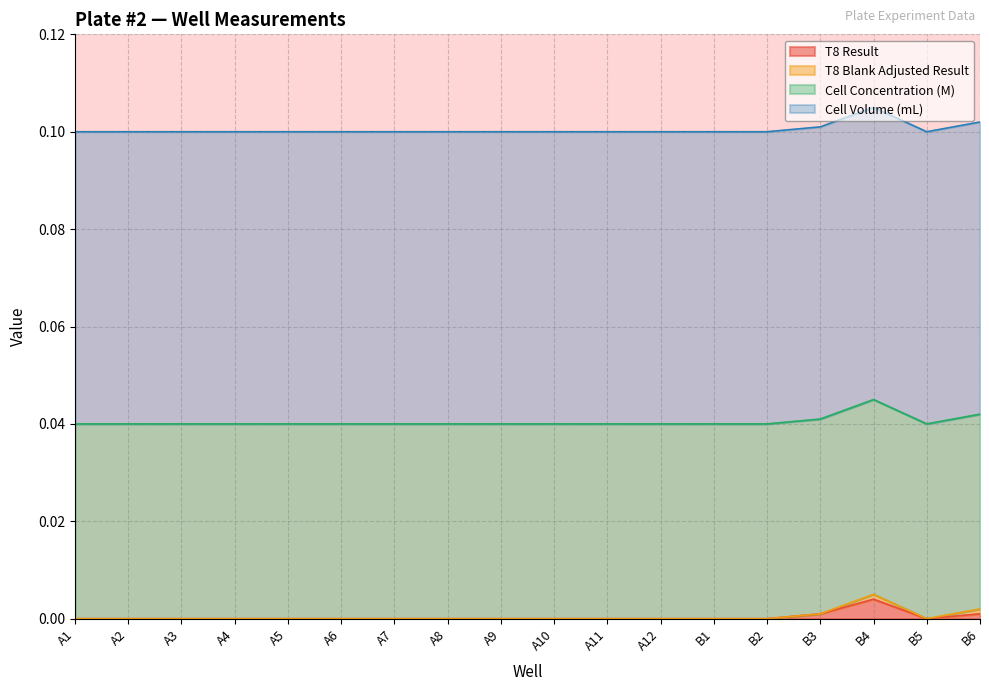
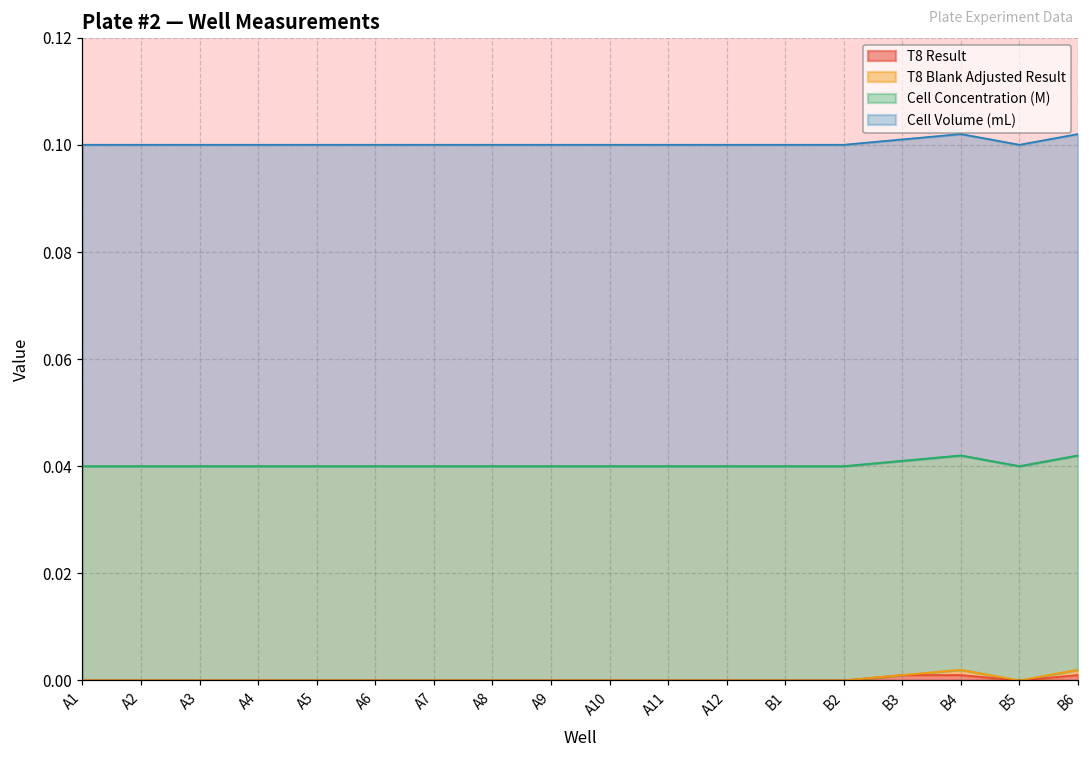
  {
    "T8 Result": {
-     "B4": 0.004,
+     "B4": 0.001,
      "B6": 0.001
    },
    "T8 Blank Adjusted Result": {
      "B4": 0.001,
      "B6": 0.001
    }
  }
